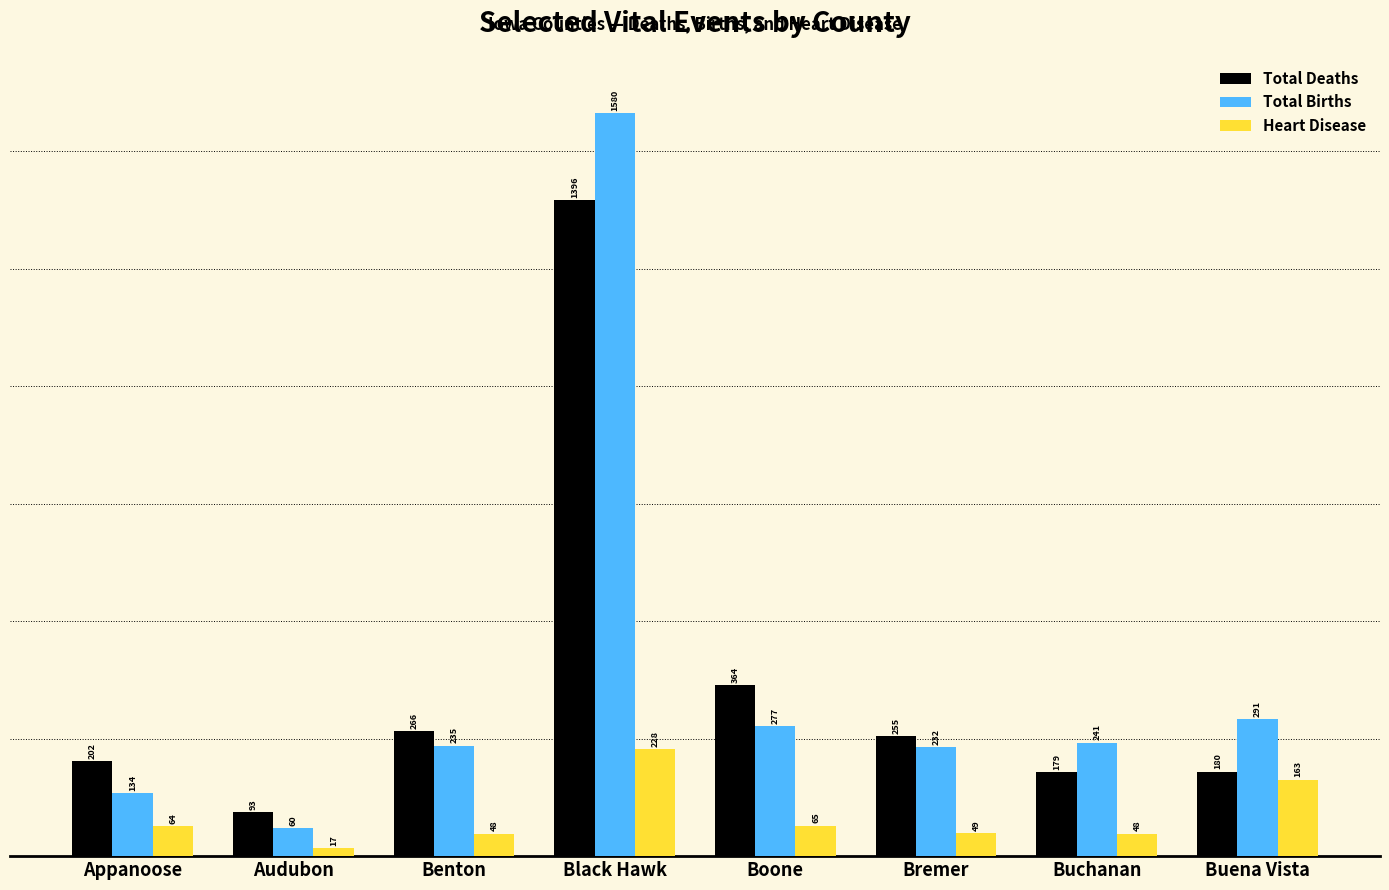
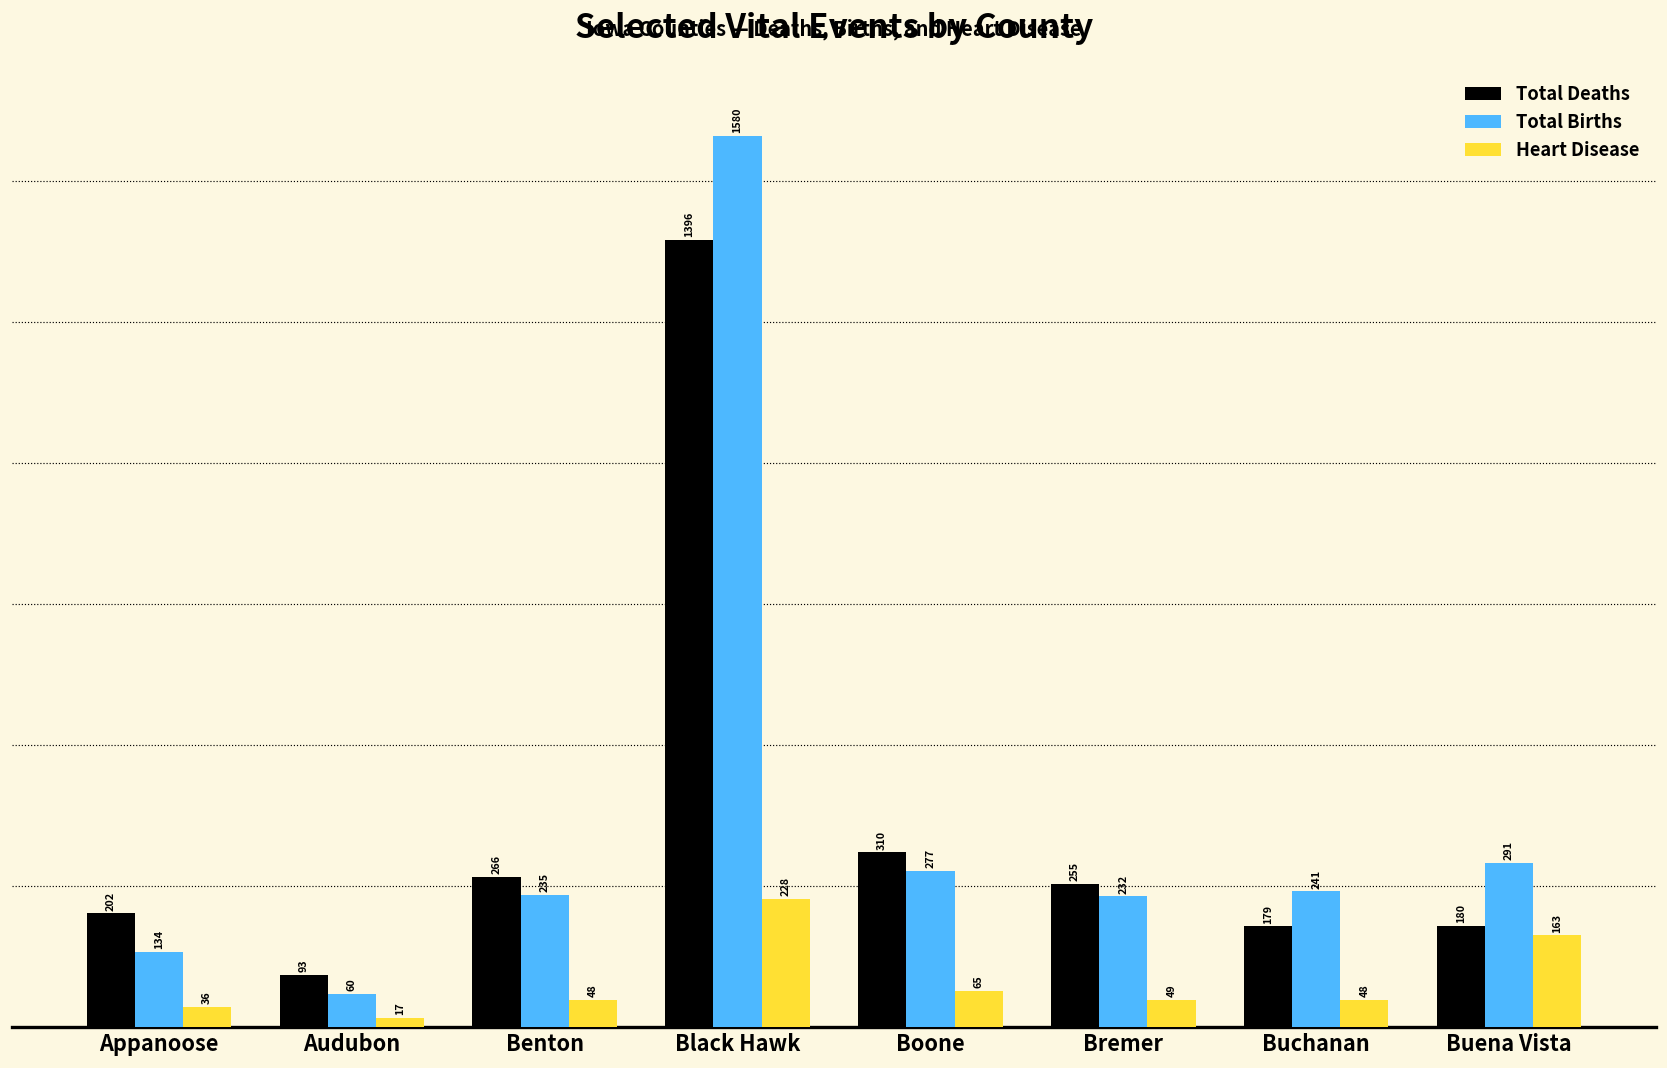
  {
    "Total Deaths": {
      "Appanoose": 202,
      "Audubon": 93,
      "Benton": 266,
      "Black Hawk": 1396,
-     "Boone": 364,
+     "Boone": 310,
      "Bremer": 255,
      "Buchanan": 179,
      "Buena Vista": 180
    },
    "Total Births": {
      "Appanoose": 134,
      "Audubon": 60,
      "Benton": 235,
      "Black Hawk": 1580,
      "Boone": 277,
      "Bremer": 232,
      "Buchanan": 241,
      "Buena Vista": 291
    },
    "Heart Disease": {
-     "Appanoose": 64,
+     "Appanoose": 36,
      "Audubon": 17,
      "Benton": 48,
      "Black Hawk": 228,
      "Boone": 65,
      "Bremer": 49,
      "Buchanan": 48,
      "Buena Vista": 163
    }
  }
